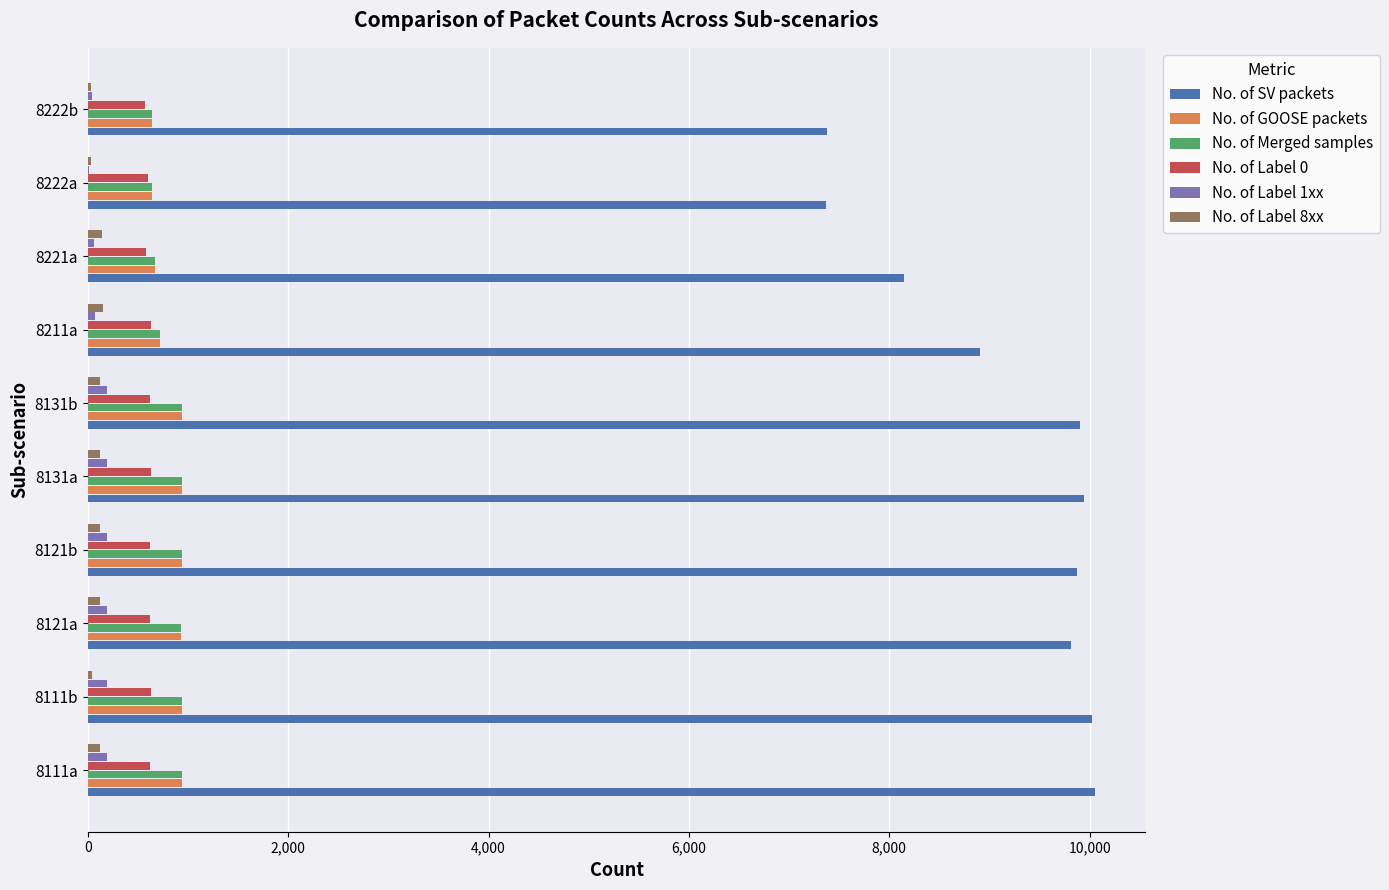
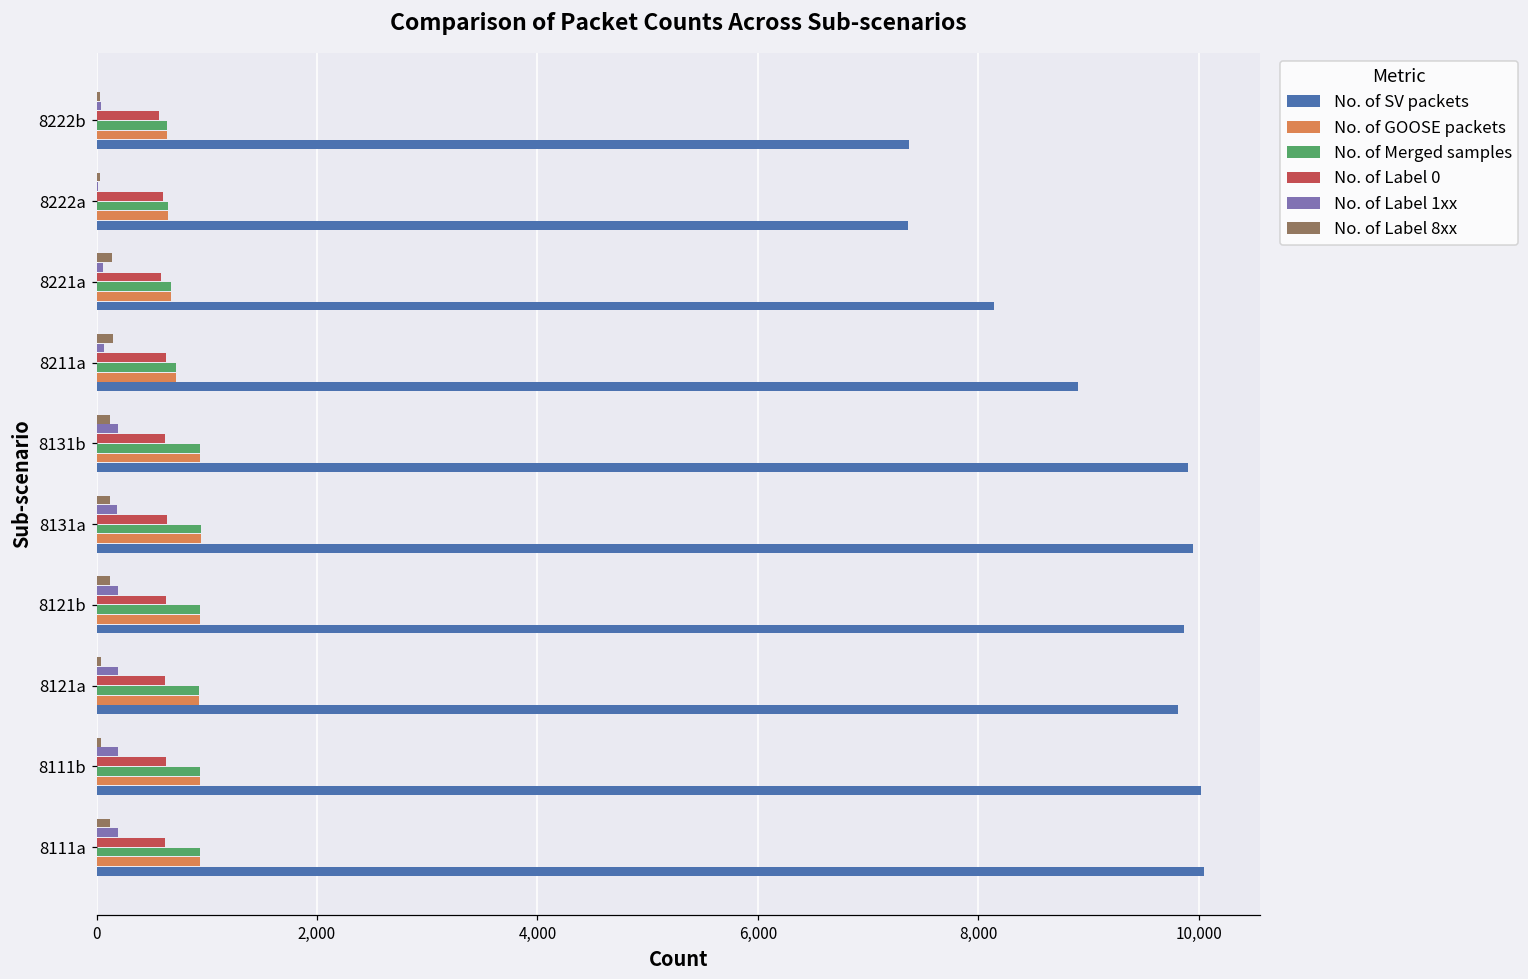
  {
    "No. of Merged samples": {
      "8222b": 640,
      "8222a": 640,
      "8221a": 670,
      "8211a": 730,
      "8131b": 940,
      "8131a": 950,
      "8121b": 940,
      "8121a": 930,
      "8111b": 940,
      "8111a": 940
    },
    "No. of Label 8xx": {
      "8222b": 30,
      "8222a": 30,
      "8221a": 140,
      "8211a": 150,
      "8131b": 120,
      "8131a": 120,
      "8121b": 120,
-     "8121a": 120,
+     "8121a": 40,
      "8111b": 40,
      "8111a": 120
    }
  }
